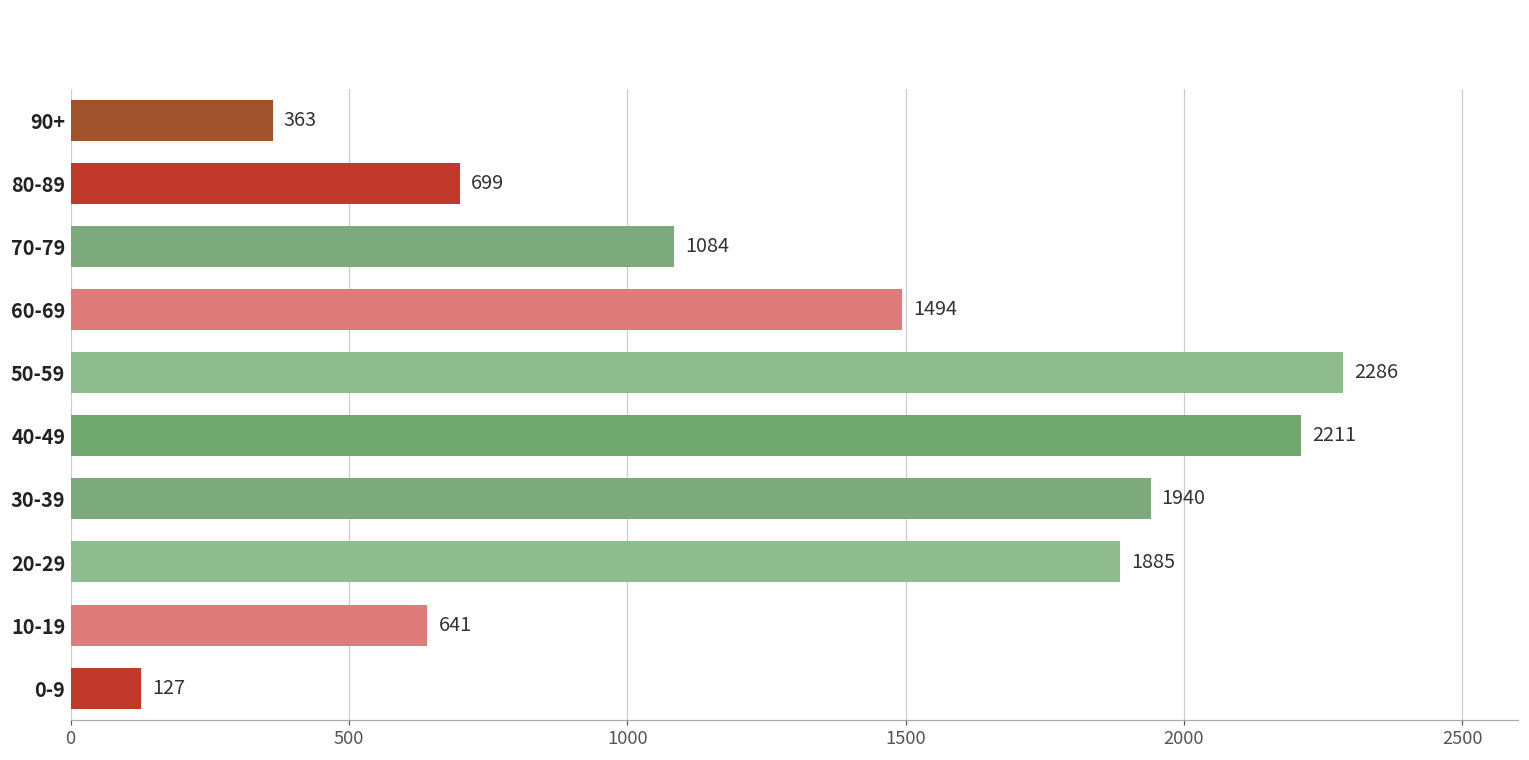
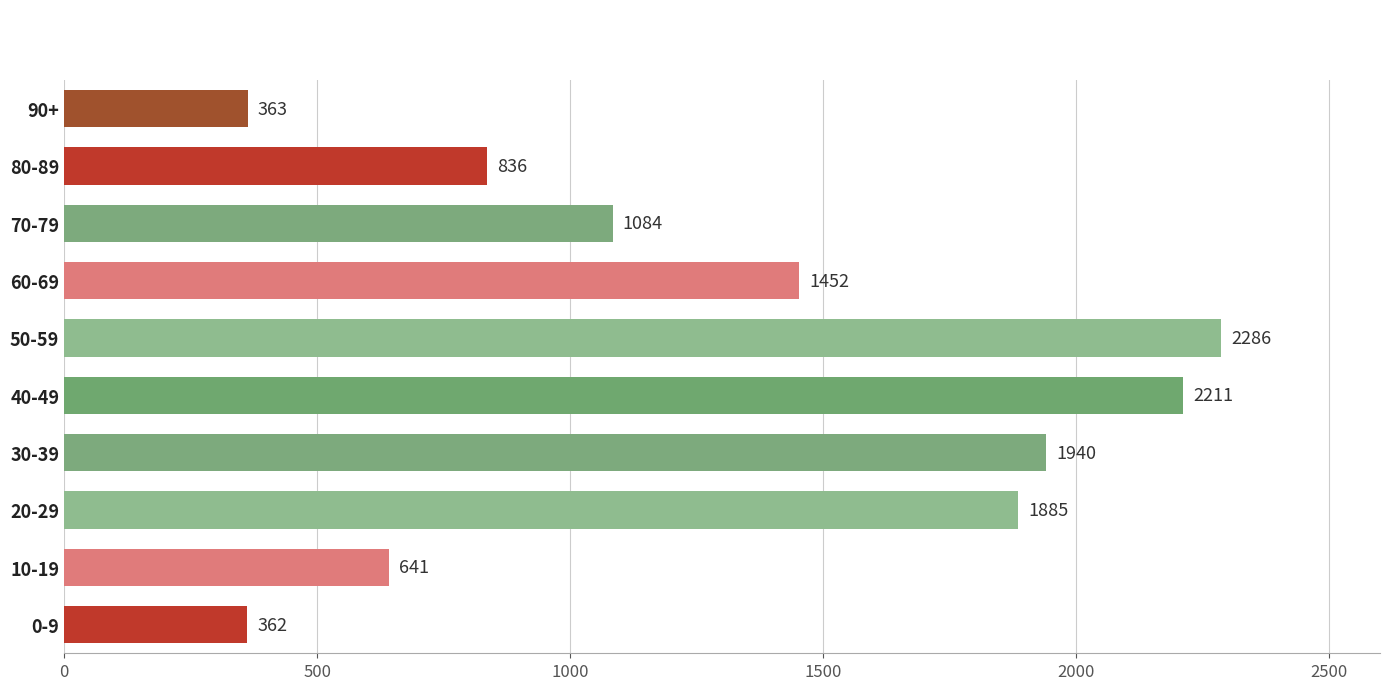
  {
    "90+": 363,
-   "80-89": 699,
+   "80-89": 836,
    "70-79": 1084,
-   "60-69": 1494,
+   "60-69": 1452,
    "50-59": 2286,
    "40-49": 2211,
    "30-39": 1940,
    "20-29": 1885,
    "10-19": 641,
-   "0-9": 127
+   "0-9": 362
  }
